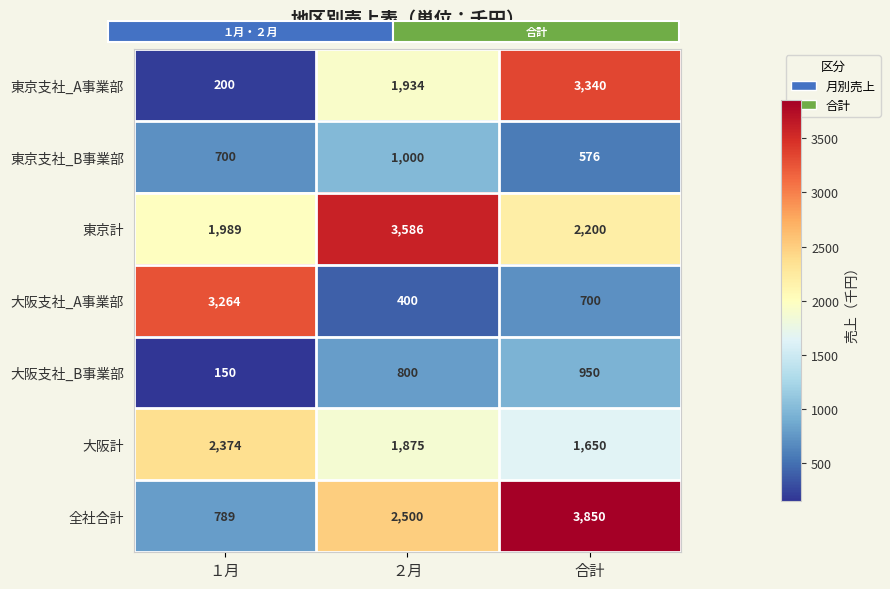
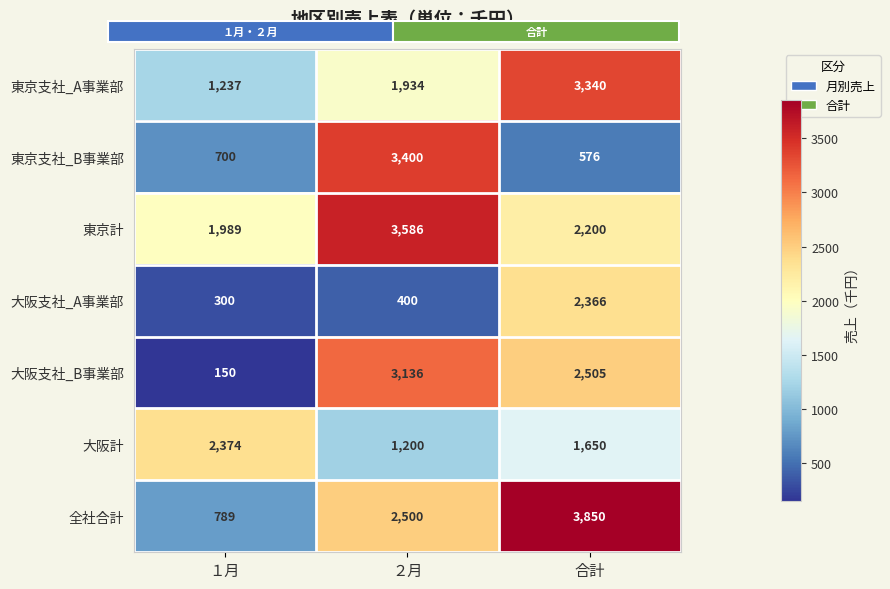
  {
    "東京支社_A事業部": {
-     "１月": "200",
+     "１月": "1,237",
      "２月": "1,934",
      "合計": "3,340"
    },
    "東京支社_B事業部": {
      "１月": "700",
-     "２月": "1,000",
+     "２月": "3,400",
      "合計": "576"
    },
    "東京計": {
      "１月": "1,989",
      "２月": "3,586",
      "合計": "2,200"
    },
    "大阪支社_A事業部": {
-     "１月": "3,264",
+     "１月": "300",
      "２月": "400",
-     "合計": "700"
+     "合計": "2,366"
    },
    "大阪支社_B事業部": {
      "１月": "150",
-     "２月": "800",
-     "合計": "950"
+     "２月": "3,136",
+     "合計": "2,505"
    },
    "大阪計": {
      "１月": "2,374",
-     "２月": "1,875",
+     "２月": "1,200",
      "合計": "1,650"
    },
    "全社合計": {
      "１月": "789",
      "２月": "2,500",
      "合計": "3,850"
    }
  }
